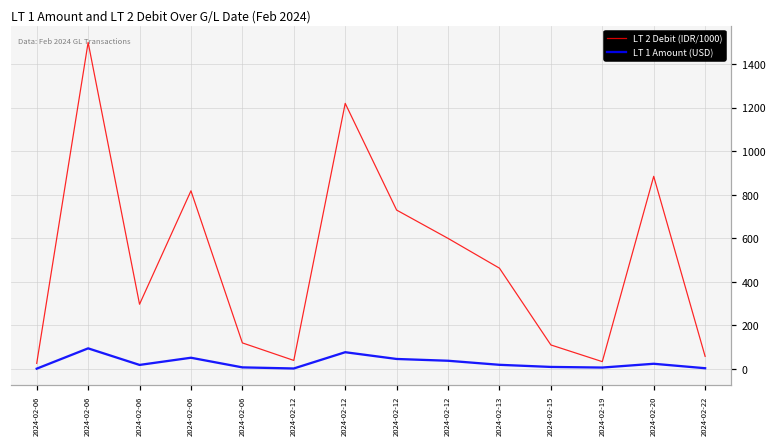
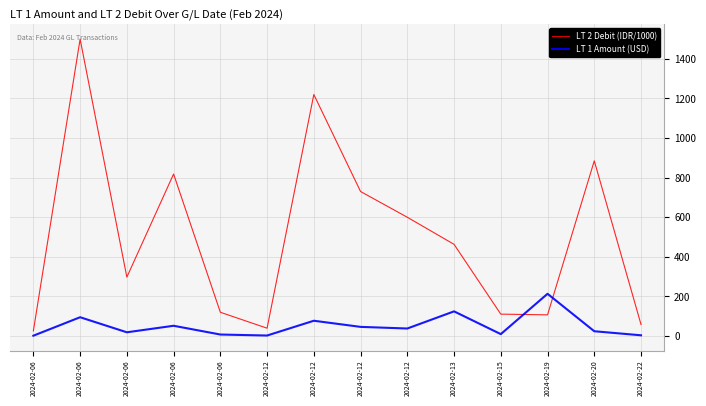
  {
    "LT 2 Debit (IDR/1000)": {
      "2024-02-13": 460,
      "2024-02-15": 110,
-     "2024-02-19": 30,
+     "2024-02-19": 110,
      "2024-02-20": 880,
      "2024-02-22": 60
    },
    "LT 1 Amount (USD)": {
-     "2024-02-13": 20,
+     "2024-02-13": 120,
      "2024-02-15": 10,
-     "2024-02-19": 10,
+     "2024-02-19": 210,
      "2024-02-20": 20,
      "2024-02-22": 0
    }
  }
